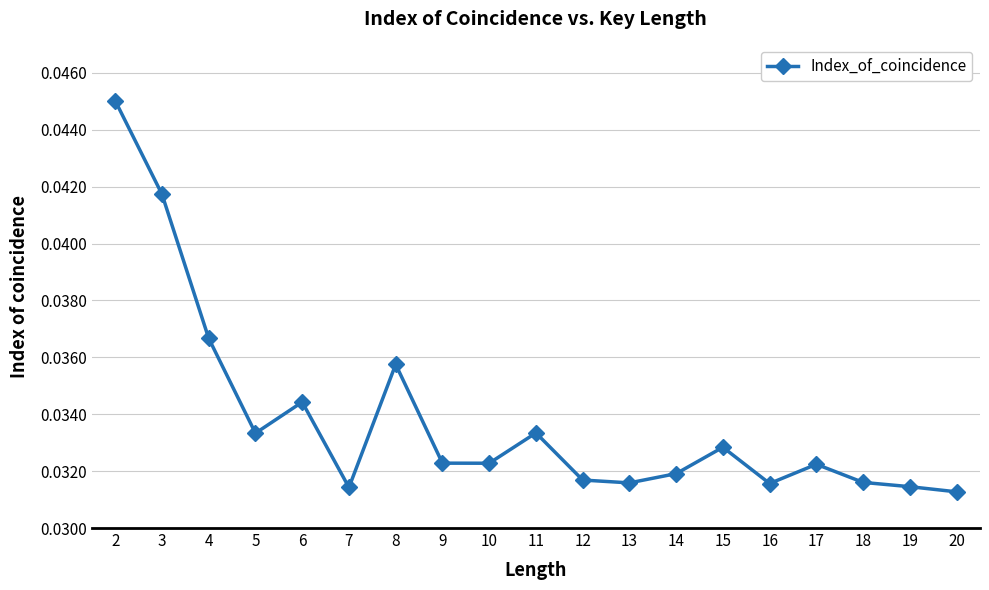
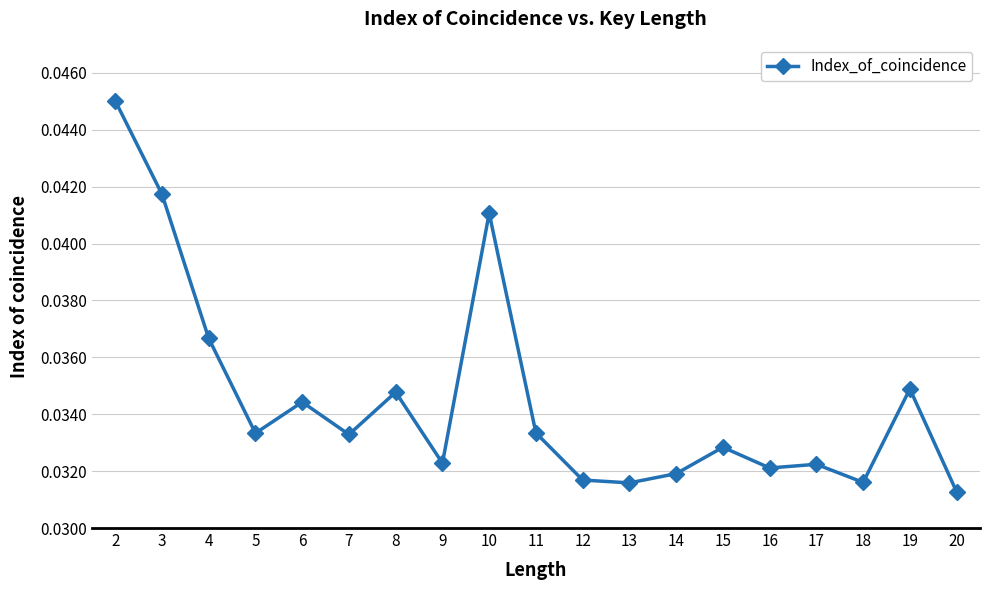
  {
    "2": 0.0450,
    "3": 0.0417,
    "4": 0.0367,
    "5": 0.0333,
    "6": 0.0344,
-   "7": 0.0314,
-   "8": 0.0358,
+   "7": 0.0333,
+   "8": 0.0348,
    "9": 0.0323,
-   "10": 0.0323,
+   "10": 0.0411,
    "11": 0.0333,
    "12": 0.0317,
    "13": 0.0316,
    "14": 0.0319,
    "15": 0.0328,
-   "16": 0.0316,
+   "16": 0.0321,
    "17": 0.0322,
    "18": 0.0316,
-   "19": 0.0315,
+   "19": 0.0349,
    "20": 0.0313
  }
